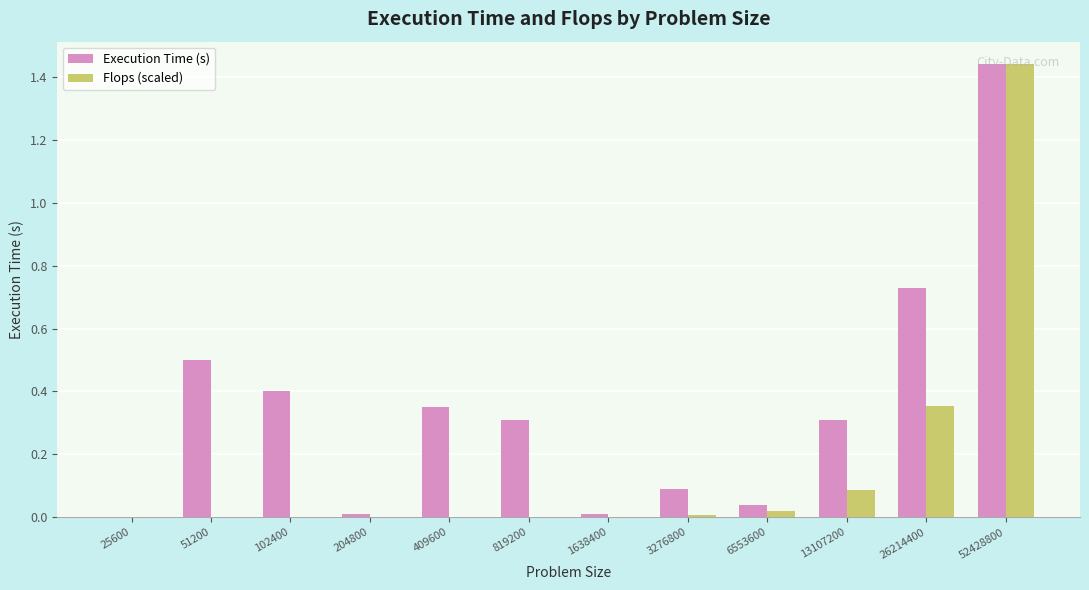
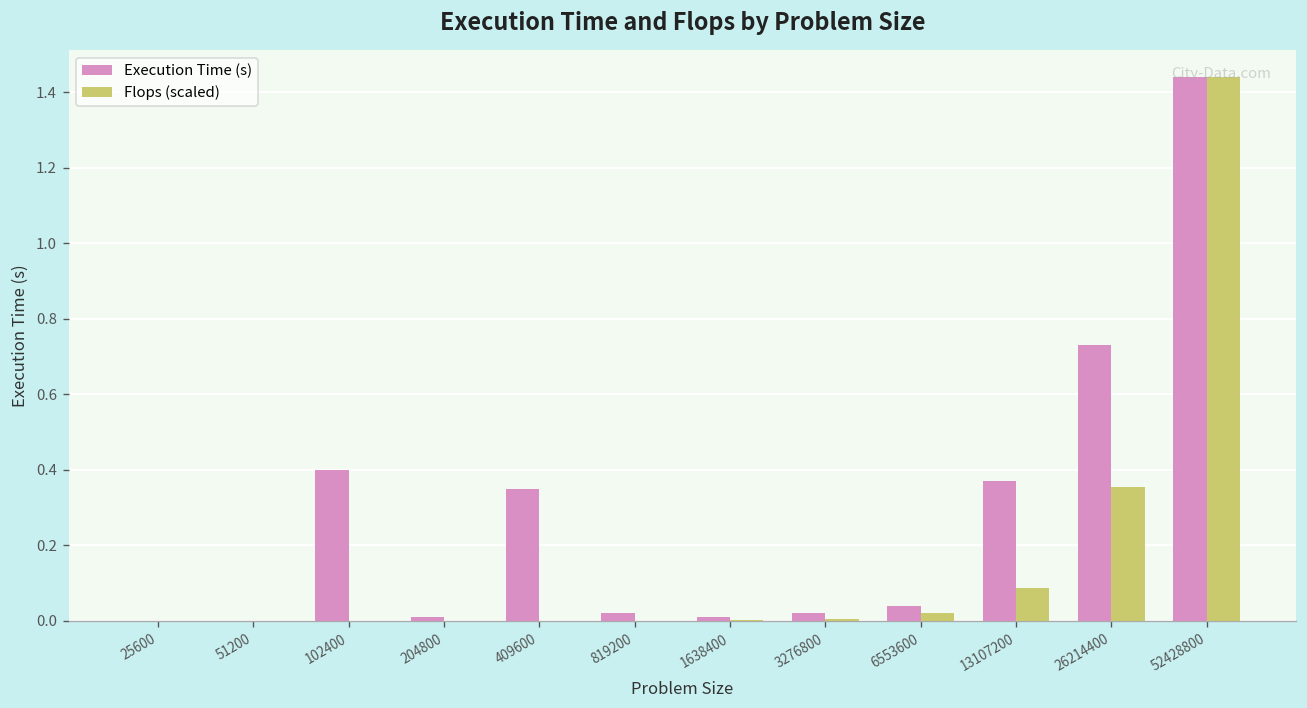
  {
    "Execution Time (s)": {
      "25600": 0.00,
-     "51200": 0.5,
+     "51200": 0.0,
      "102400": 0.40,
      "204800": 0.01,
      "409600": 0.35,
-     "819200": 0.31,
+     "819200": 0.02,
      "1638400": 0.01,
-     "3276800": 0.09,
+     "3276800": 0.02,
      "6553600": 0.04,
-     "13107200": 0.31,
+     "13107200": 0.37,
      "26214400": 0.73,
      "52428800": 1.44
    },
    "Flops (scaled)": {
      "25600": 0.00,
      "51200": 0.00,
      "102400": 0.00,
      "6553600": 0.02,
      "13107200": 0.09,
      "26214400": 0.36,
      "52428800": 1.44
    }
  }
